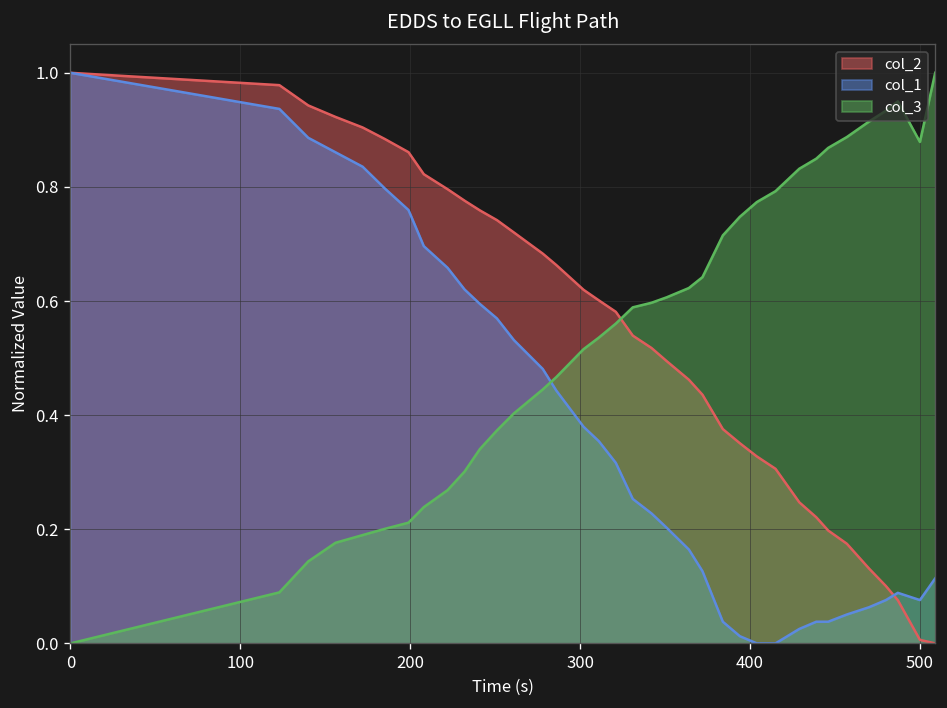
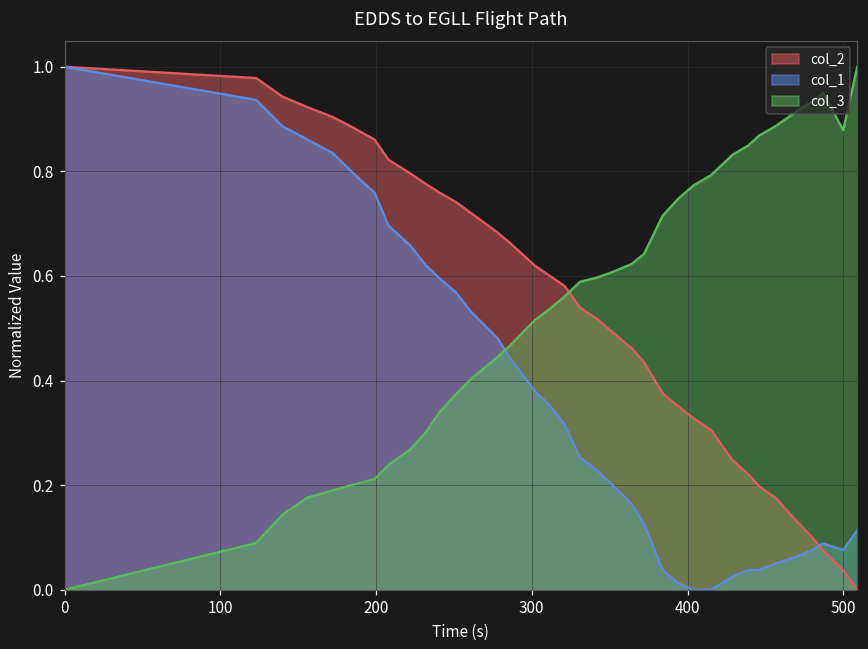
  {
    "col_2": {
-     "500": 0.01
+     "500": 0.04
    },
    "col_1": {
      "500": 0.08
    },
    "col_3": {
      "0": 0.00,
      "500": 0.88
    }
  }
